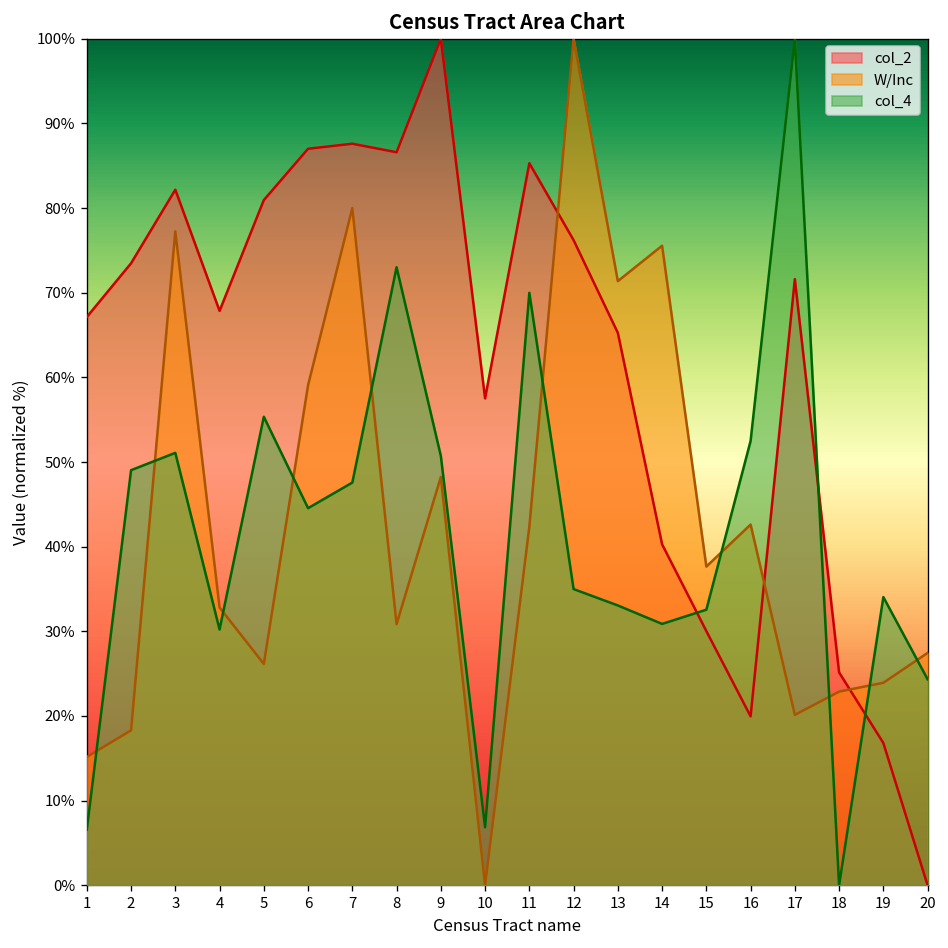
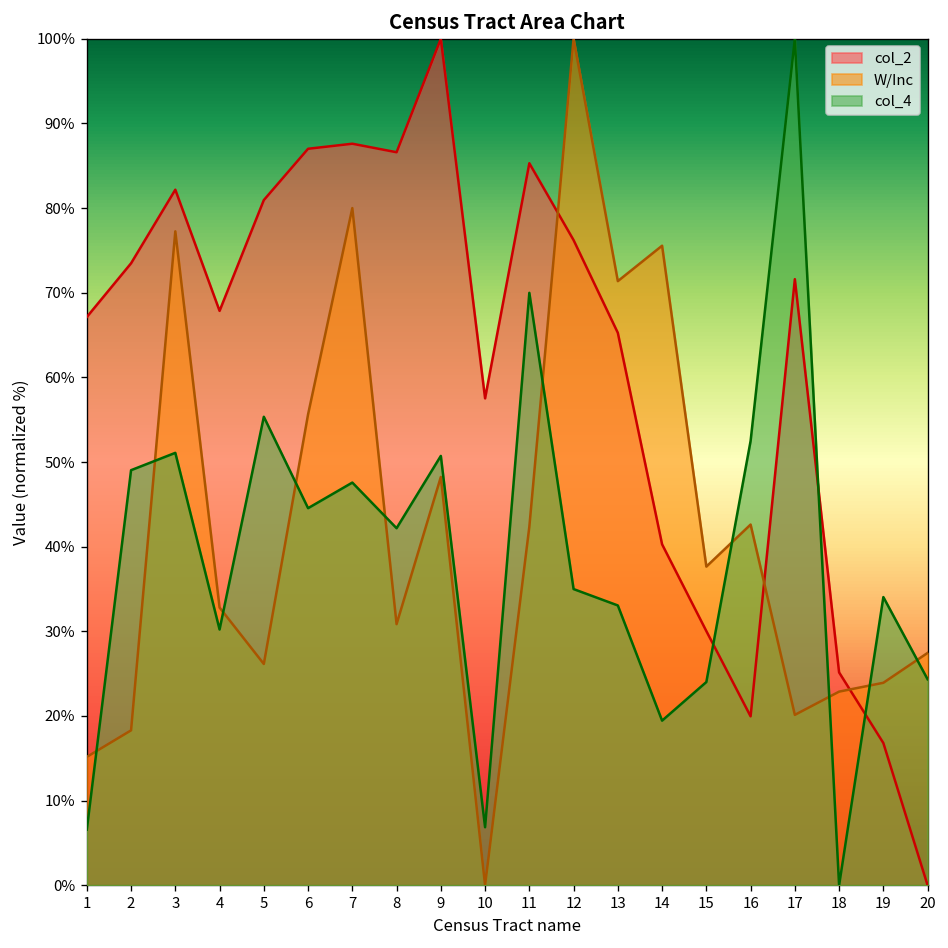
  {
    "col_2": {
      "1": "67%",
      "2": "73%",
      "3": "82%",
      "4": "68%",
      "5": "81%",
      "6": "87%",
      "7": "88%",
      "8": "87%",
      "9": "100%",
      "10": "58%",
      "11": "85%",
      "12": "76%",
      "13": "65%",
      "14": "40%",
      "15": "30%",
      "16": "20%",
      "17": "72%",
      "18": "25%",
      "19": "17%",
      "20": "0%"
    },
    "W/Inc": {
      "1": "15%",
      "2": "18%",
      "3": "77%",
      "4": "33%",
      "5": "26%",
-     "6": "59%",
+     "6": "56%",
      "7": "80%",
      "8": "31%",
      "9": "48%",
      "10": "0%",
      "11": "42%",
      "12": "100%",
      "13": "71%",
      "14": "76%",
      "15": "38%",
      "16": "43%",
      "17": "20%",
      "18": "23%",
      "19": "24%",
      "20": "27%"
    },
    "col_4": {
      "1": "7%",
      "2": "49%",
      "3": "51%",
      "4": "30%",
      "5": "55%",
      "6": "45%",
      "7": "48%",
-     "8": "73%",
+     "8": "42%",
      "9": "51%",
      "10": "7%",
      "11": "70%",
      "12": "35%",
      "13": "33%",
-     "14": "31%",
-     "15": "33%",
+     "14": "19%",
+     "15": "24%",
      "16": "52%",
      "17": "100%",
      "18": "0%",
      "19": "34%",
      "20": "24%"
    }
  }
